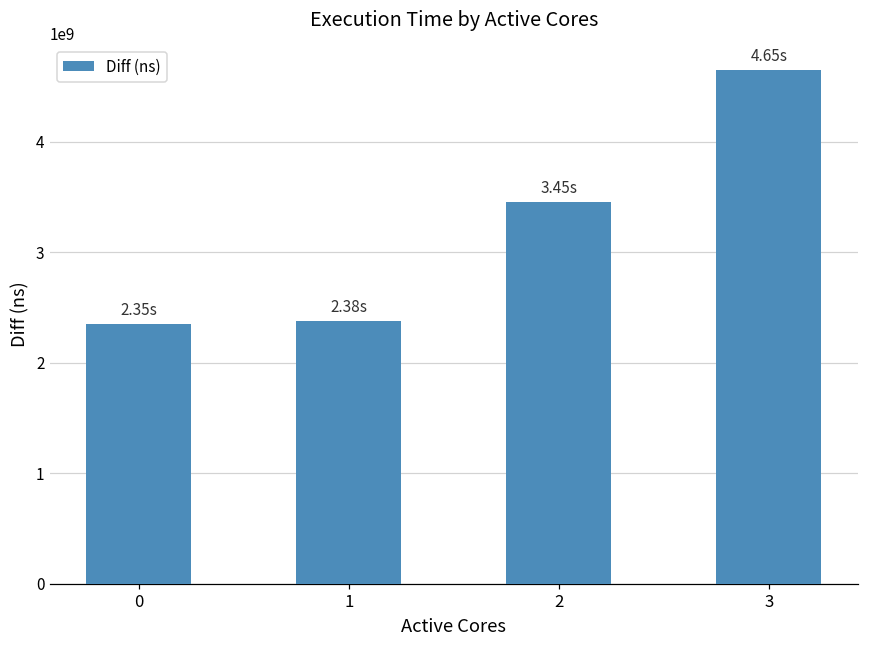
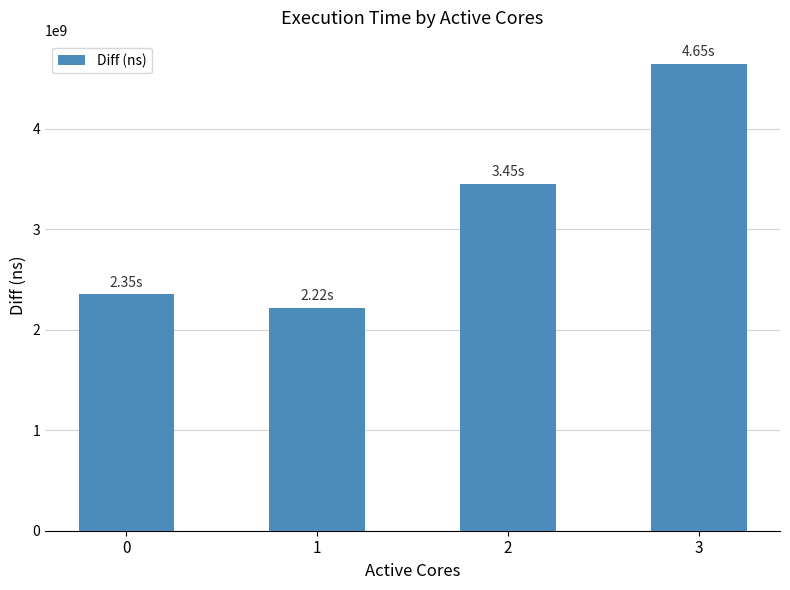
  {
-   "1": "2.38s"
+   "1": "2.22s"
  }
